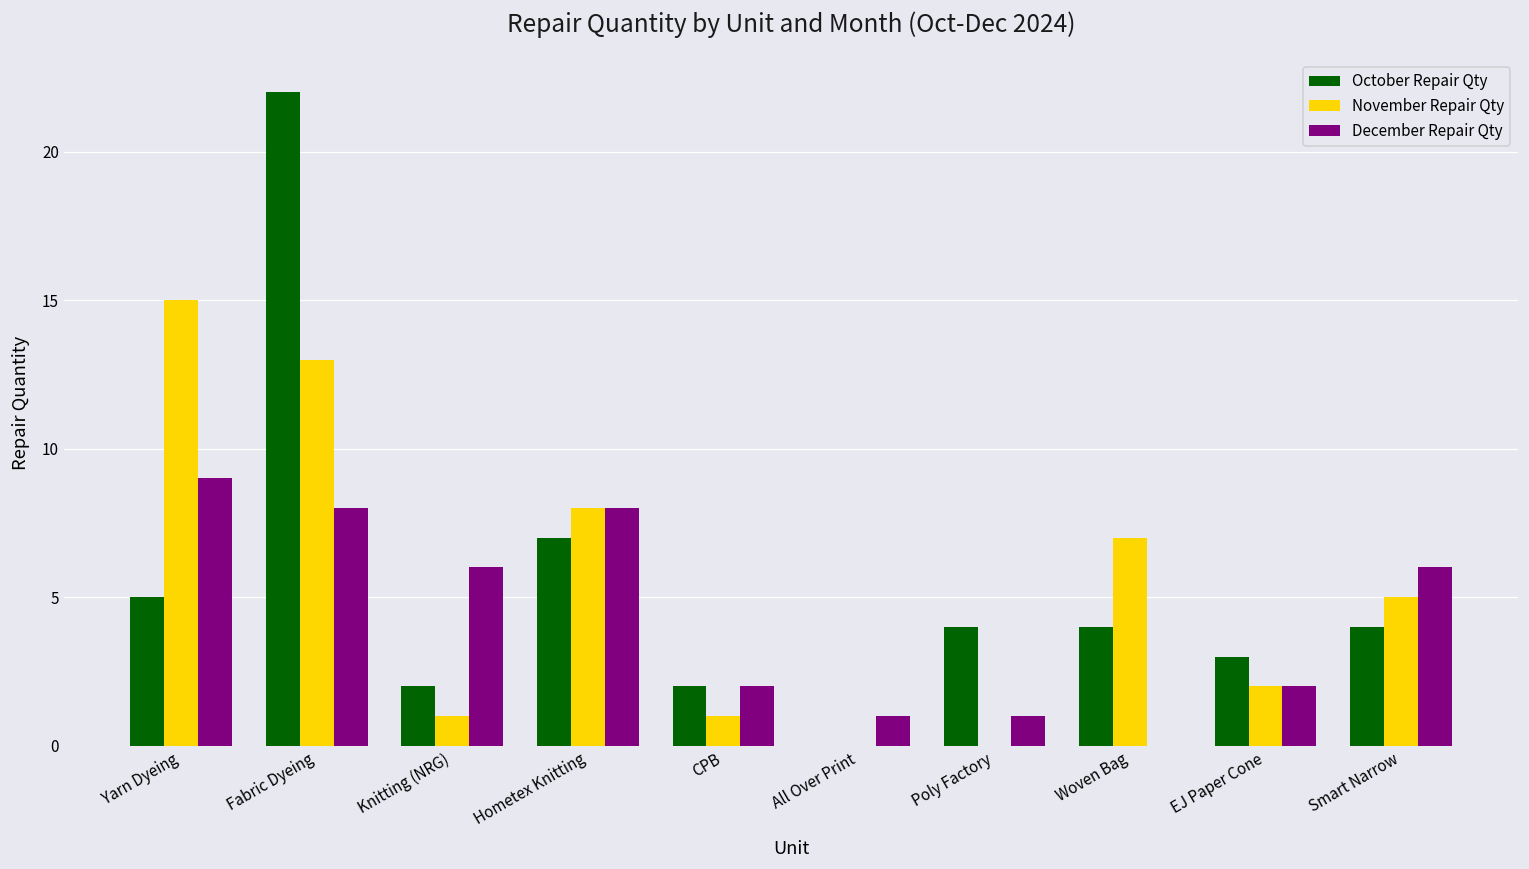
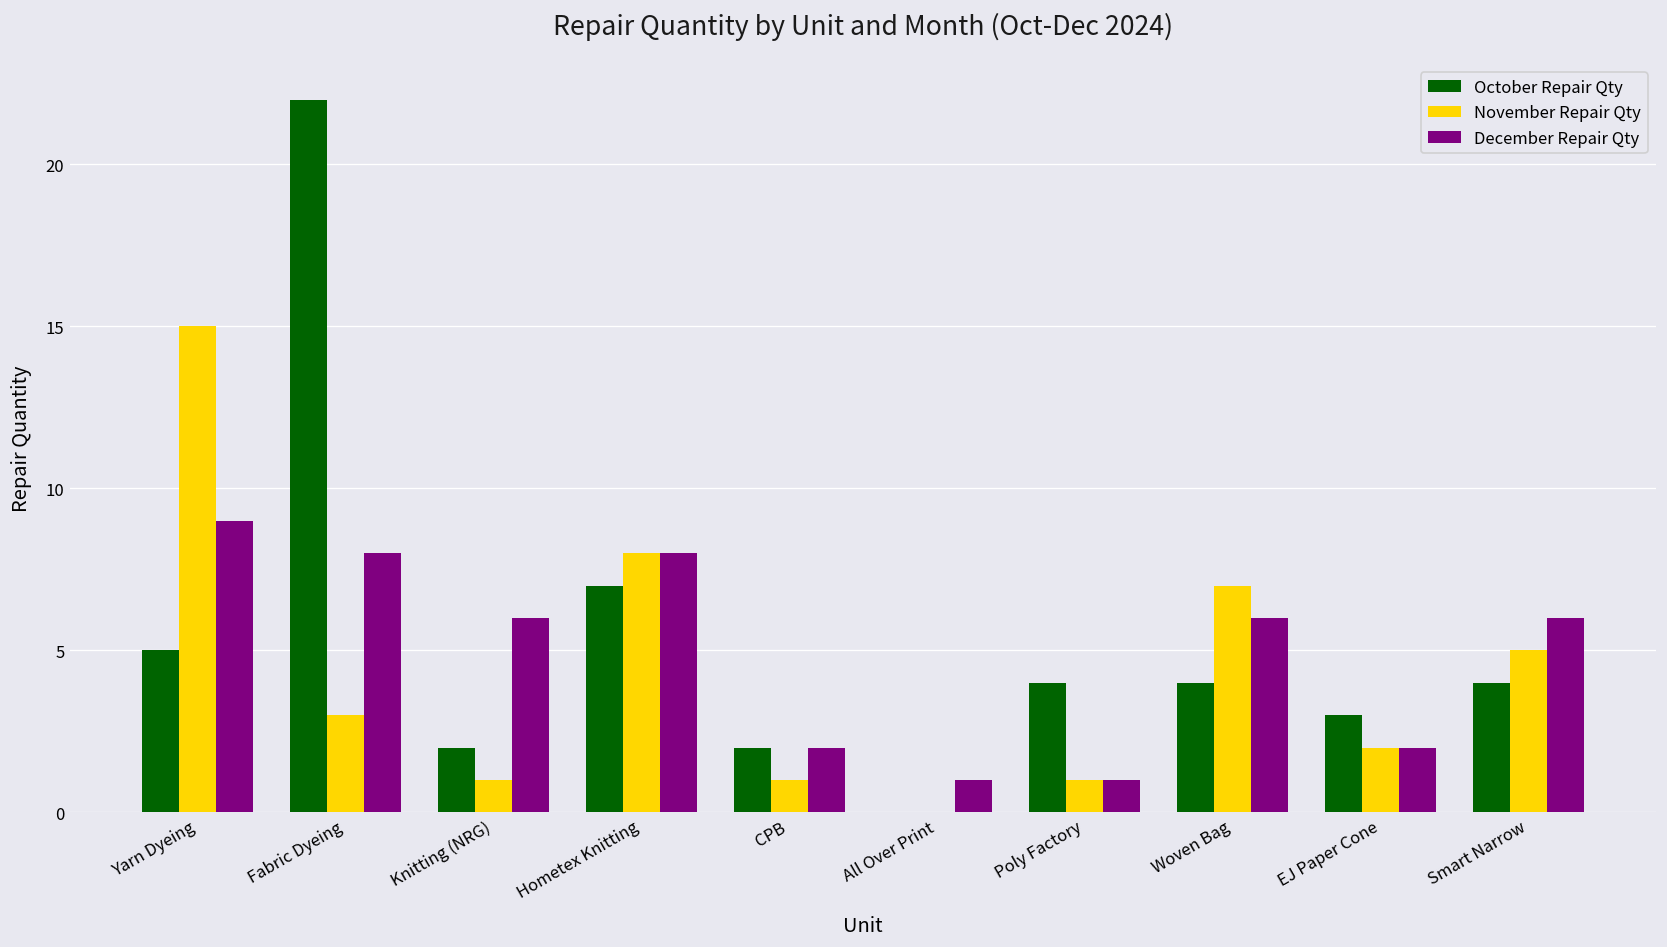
  {
    "October Repair Qty": {
      "Yarn Dyeing": 5,
      "Fabric Dyeing": 22,
      "Knitting (NRG)": 2,
      "Hometex Knitting": 7,
      "CPB": 2,
      "All Over Print": 0,
      "Poly Factory": 4,
      "Woven Bag": 4,
      "EJ Paper Cone": 3,
      "Smart Narrow": 4
    },
    "November Repair Qty": {
      "Yarn Dyeing": 15,
-     "Fabric Dyeing": 13,
+     "Fabric Dyeing": 3,
      "Knitting (NRG)": 1,
      "Hometex Knitting": 8,
      "CPB": 1,
      "All Over Print": 0,
-     "Poly Factory": 0,
+     "Poly Factory": 1,
      "Woven Bag": 7,
      "EJ Paper Cone": 2,
      "Smart Narrow": 5
    },
    "December Repair Qty": {
      "Yarn Dyeing": 9,
      "Fabric Dyeing": 8,
      "Knitting (NRG)": 6,
      "Hometex Knitting": 8,
      "CPB": 2,
      "All Over Print": 1,
      "Poly Factory": 1,
-     "Woven Bag": 0,
+     "Woven Bag": 6,
      "EJ Paper Cone": 2,
      "Smart Narrow": 6
    }
  }
